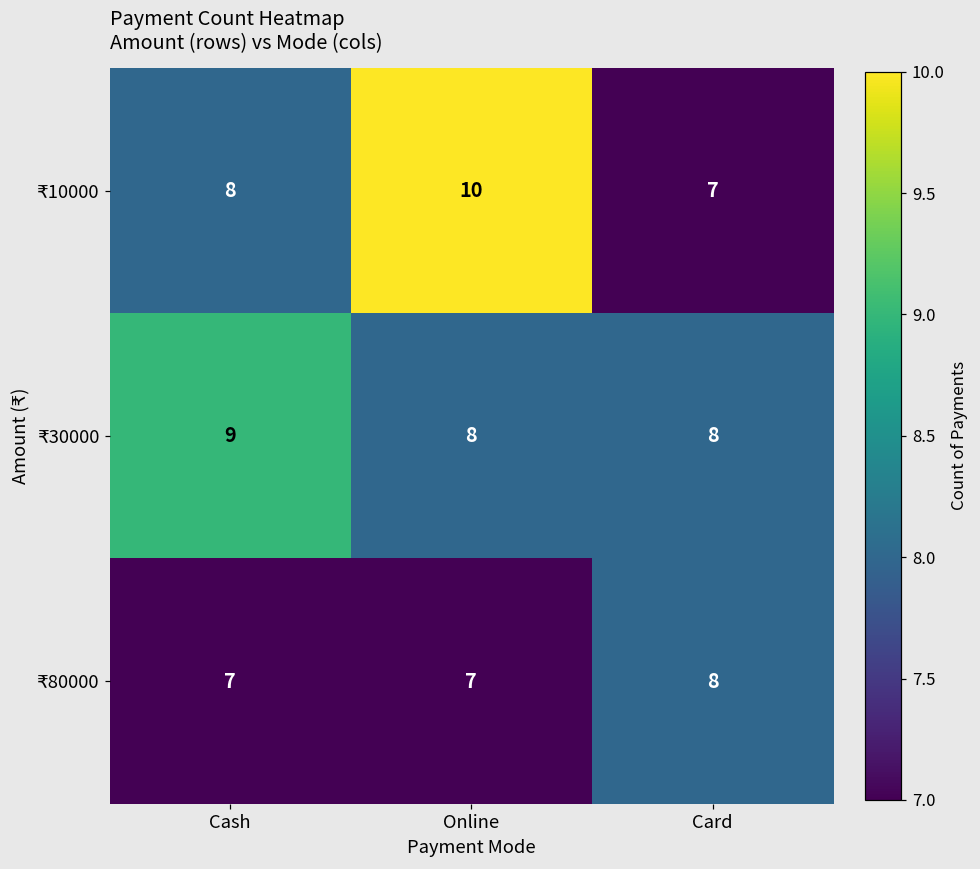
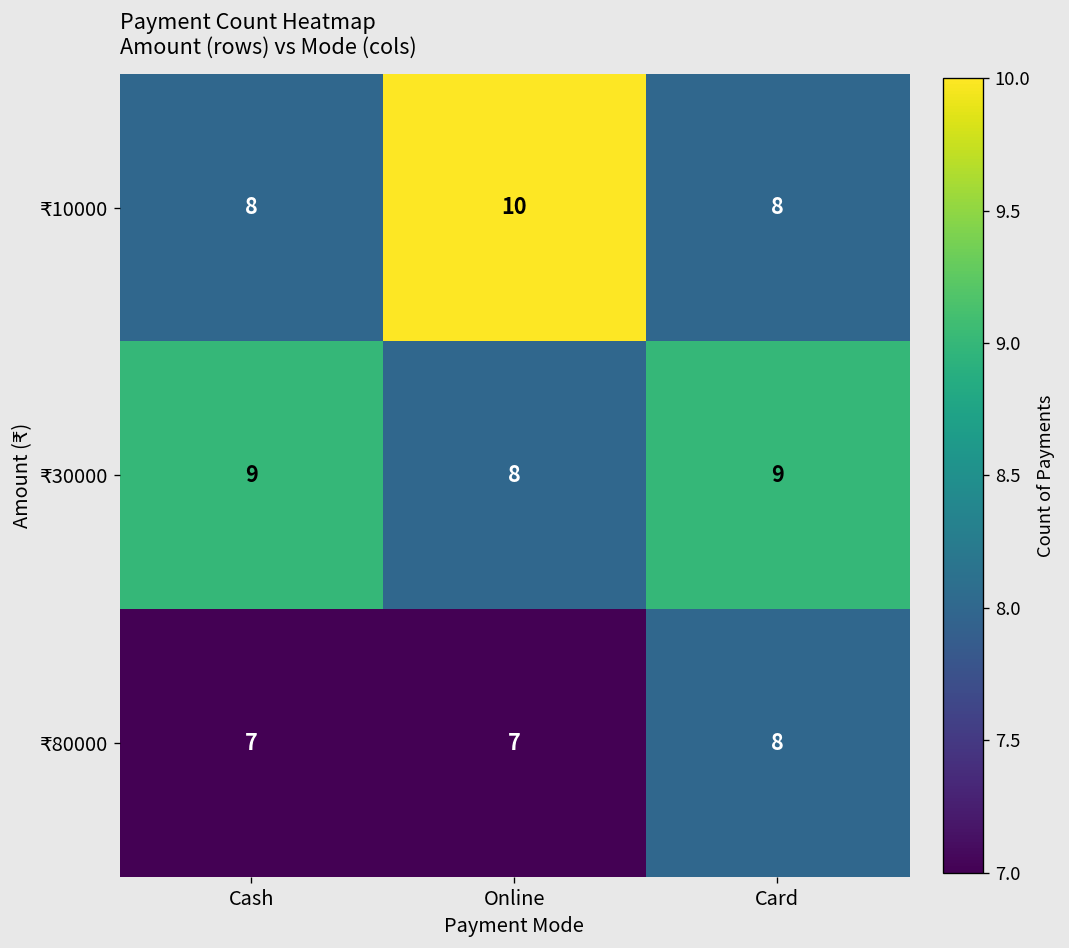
  {
    "₹10000": {
      "Cash": 8,
      "Online": 10,
-     "Card": 7
+     "Card": 8
    },
    "₹30000": {
      "Cash": 9,
      "Online": 8,
-     "Card": 8
+     "Card": 9
    },
    "₹80000": {
      "Cash": 7,
      "Online": 7,
      "Card": 8
    }
  }
